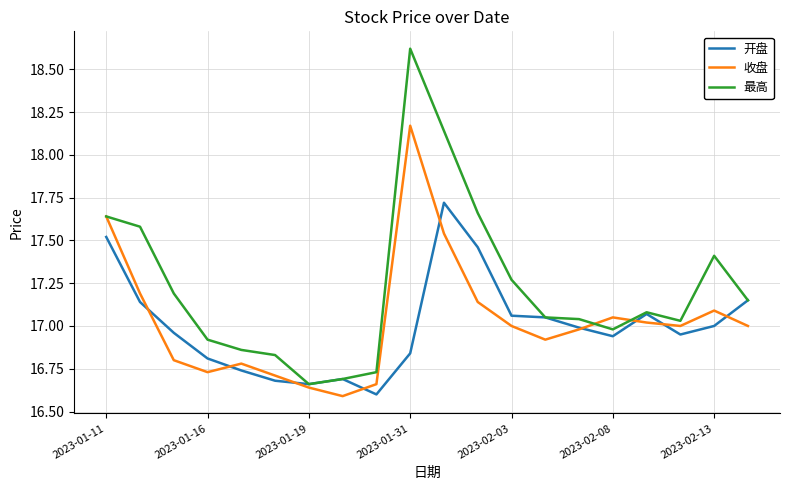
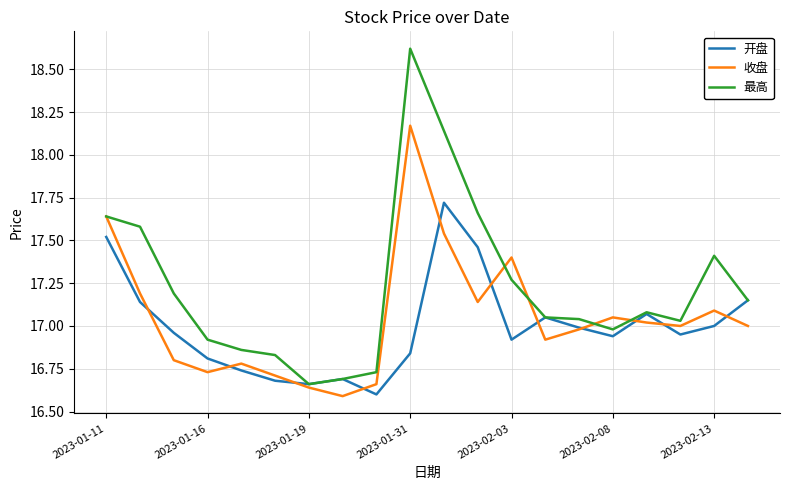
  {
    "开盘": {
      "2023-01-11": 17.52,
      "2023-01-16": 16.81,
      "2023-01-31": 16.84,
-     "2023-02-03": 17.06,
+     "2023-02-03": 16.92,
      "2023-02-08": 16.94,
      "2023-02-13": 17.00
    },
    "收盘": {
      "2023-01-16": 16.73,
      "2023-01-19": 16.64,
      "2023-01-31": 18.17,
-     "2023-02-03": 17.0,
+     "2023-02-03": 17.4,
      "2023-02-08": 17.05,
      "2023-02-13": 17.1
    },
    "最高": {
      "2023-01-16": 16.92,
      "2023-01-31": 18.62,
      "2023-02-03": 17.27,
      "2023-02-08": 16.98,
      "2023-02-13": 17.41
    }
  }
